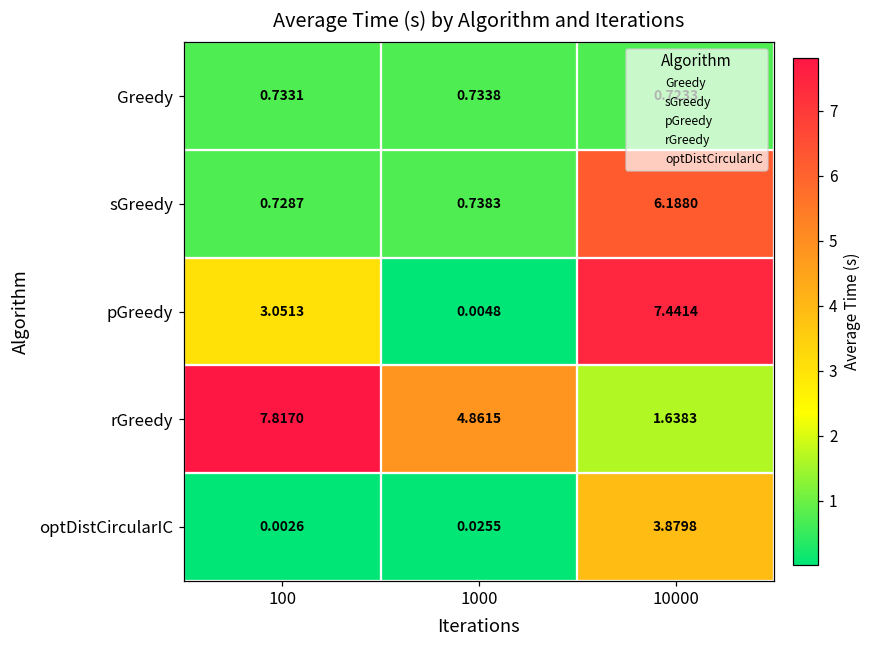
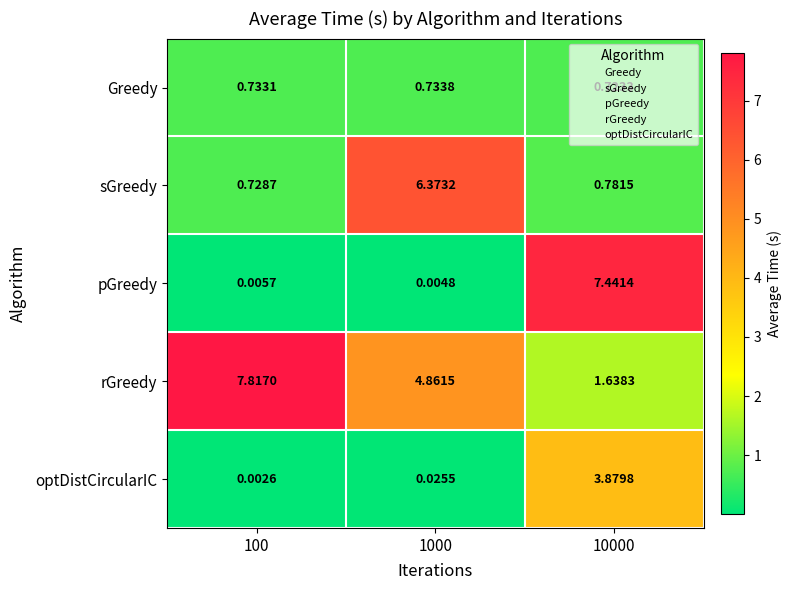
  {
    "Greedy": {
      "100": 0.7331,
      "1000": 0.7338
    },
    "sGreedy": {
      "100": 0.7287,
-     "1000": 0.7383,
-     "10000": 6.1880
+     "1000": 6.3732,
+     "10000": 0.7815
    },
    "pGreedy": {
-     "100": 3.0513,
+     "100": 0.0057,
      "1000": 0.0048,
      "10000": 7.4414
    },
    "rGreedy": {
      "100": 7.8170,
      "1000": 4.8615,
      "10000": 1.6383
    },
    "optDistCircularIC": {
      "100": 0.0026,
      "1000": 0.0255,
      "10000": 3.8798
    }
  }
